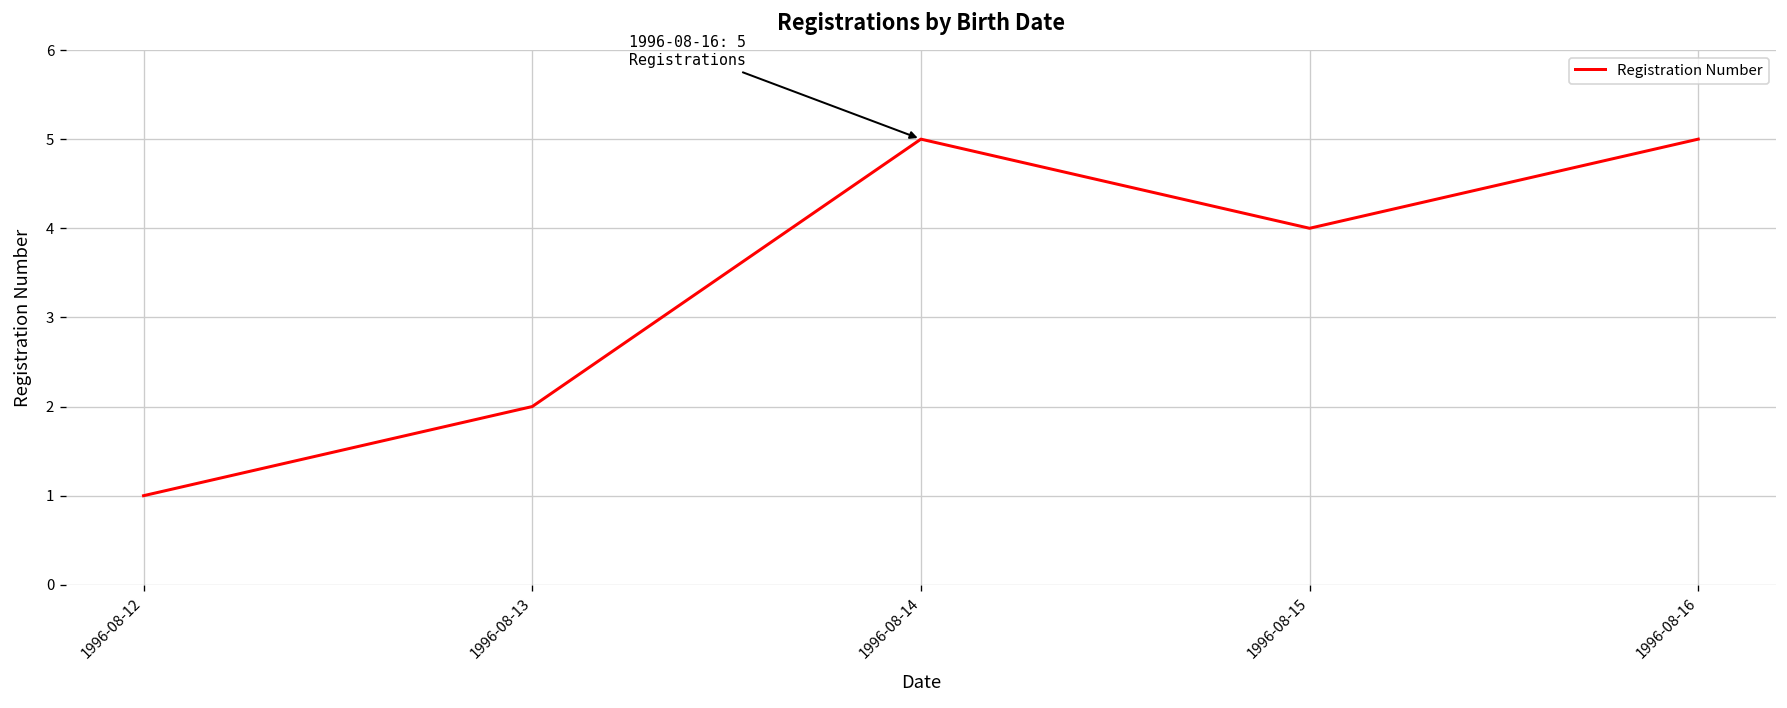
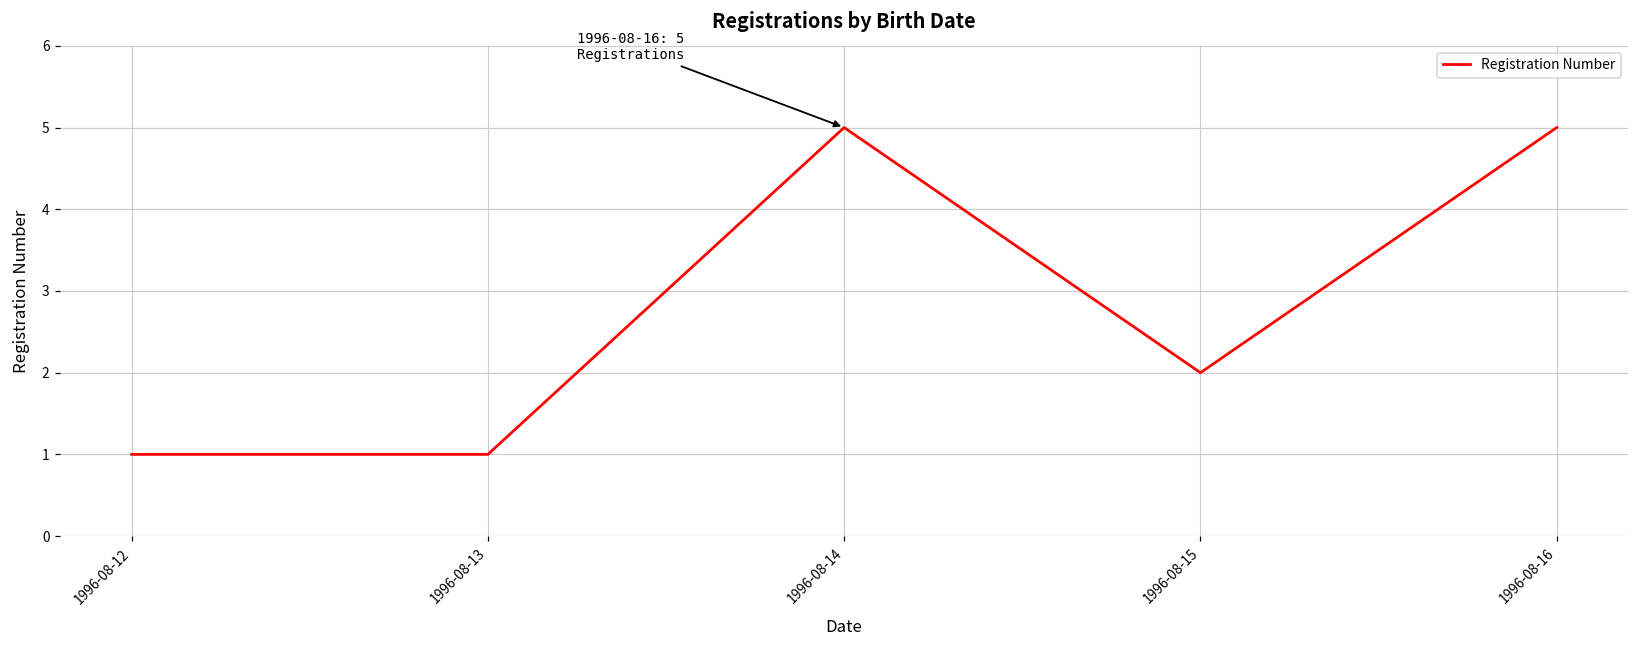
  {
    "1996-08-12": 1,
-   "1996-08-13": 2,
-   "1996-08-15": 4,
+   "1996-08-13": 1,
+   "1996-08-15": 2,
    "1996-08-16": 5
  }
